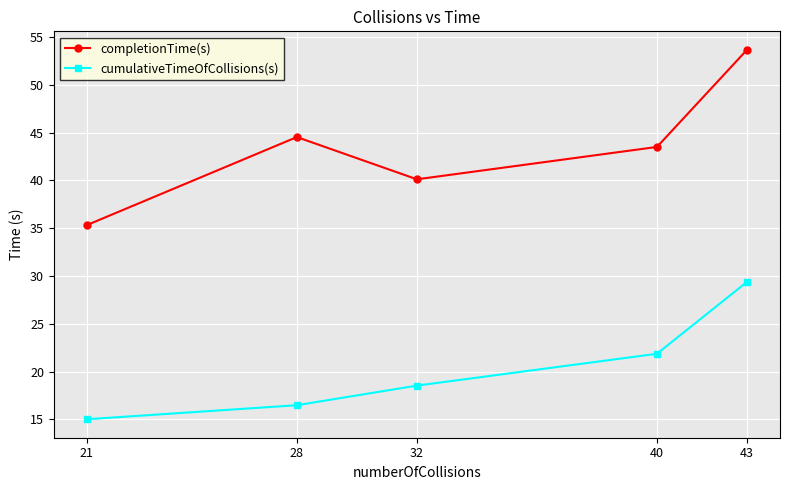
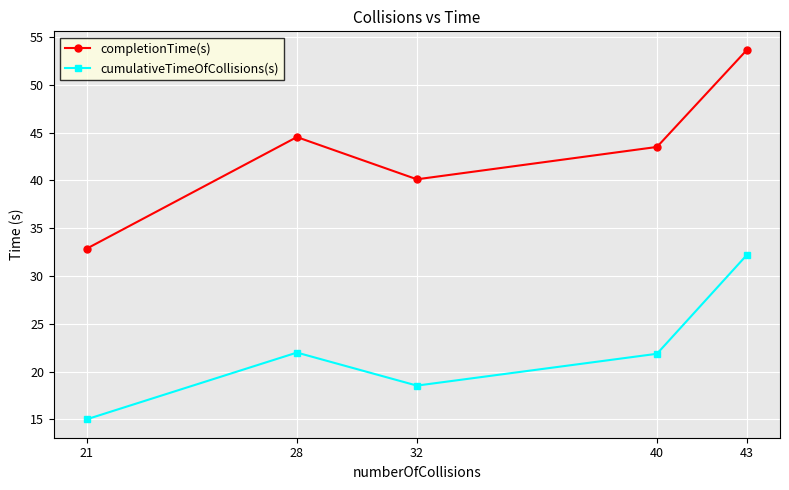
  {
    "completionTime(s)": {
-     "21": 35,
+     "21": 33,
      "28": 45,
      "32": 40,
      "40": 44,
      "43": 54
    },
    "cumulativeTimeOfCollisions(s)": {
      "21": 15,
-     "28": 16,
+     "28": 22,
      "32": 19,
      "40": 22,
-     "43": 29
+     "43": 32
    }
  }
